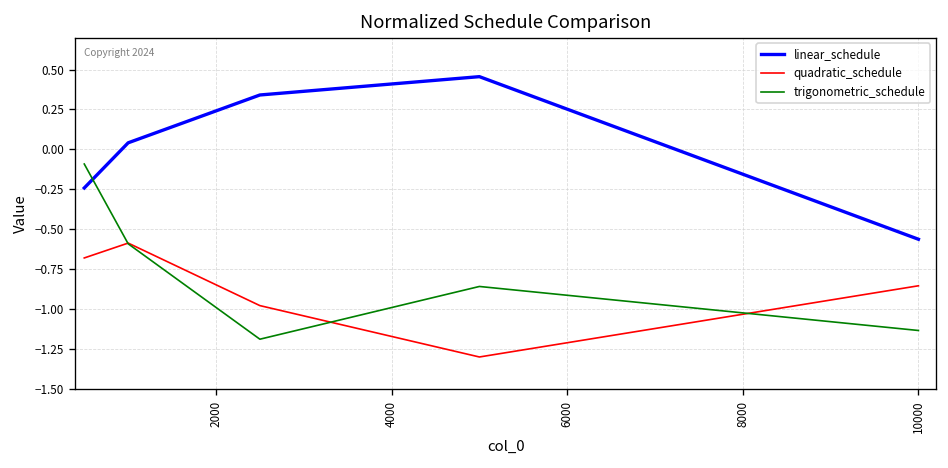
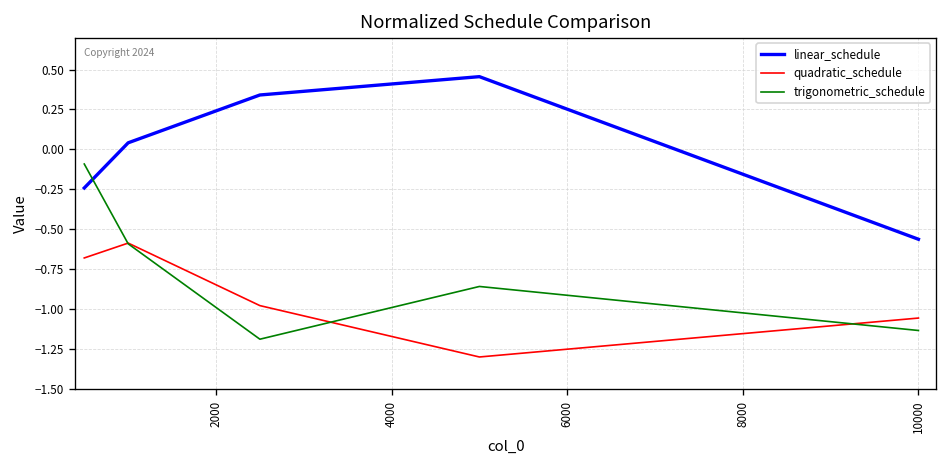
  {
    "linear_schedule": {
      "10000": -0.56
    },
    "quadratic_schedule": {
-     "10000": -0.85
+     "10000": -1.06
    },
    "trigonometric_schedule": {
      "10000": -1.13
    }
  }
